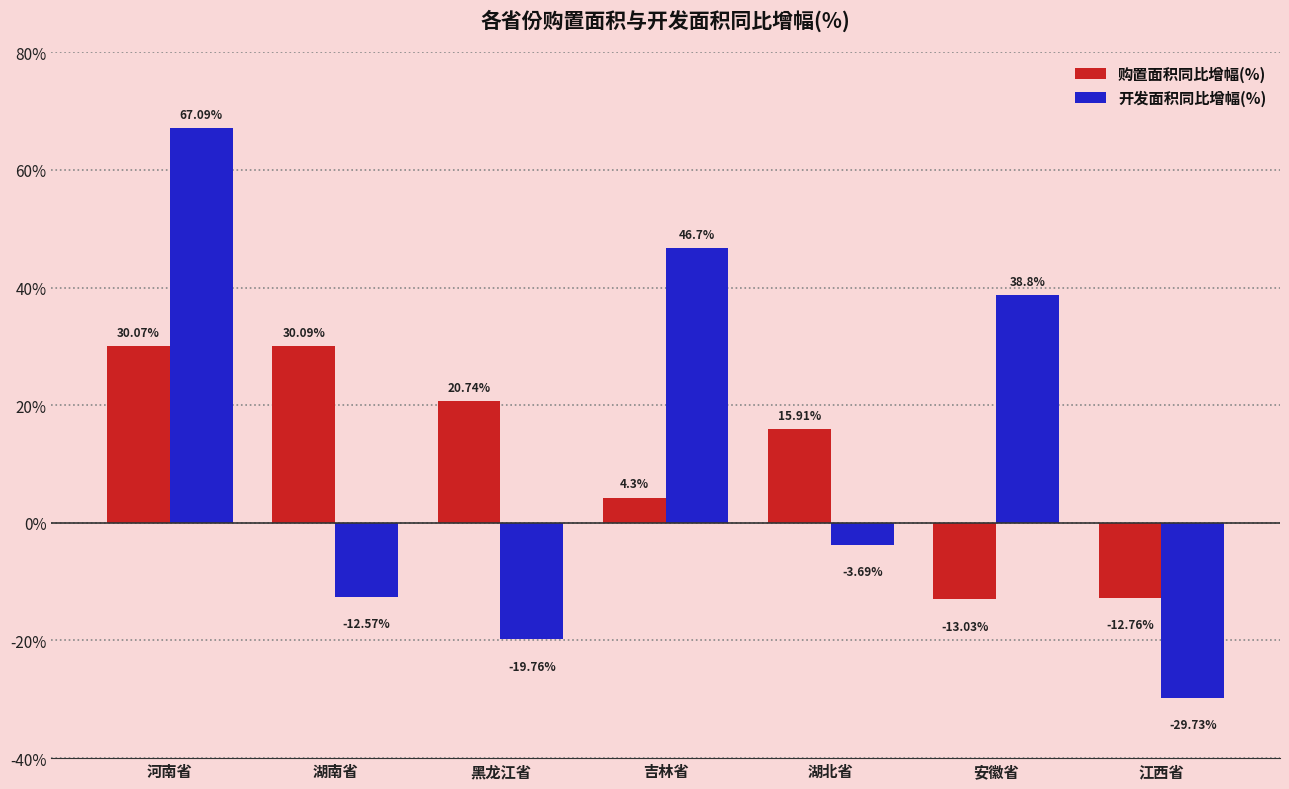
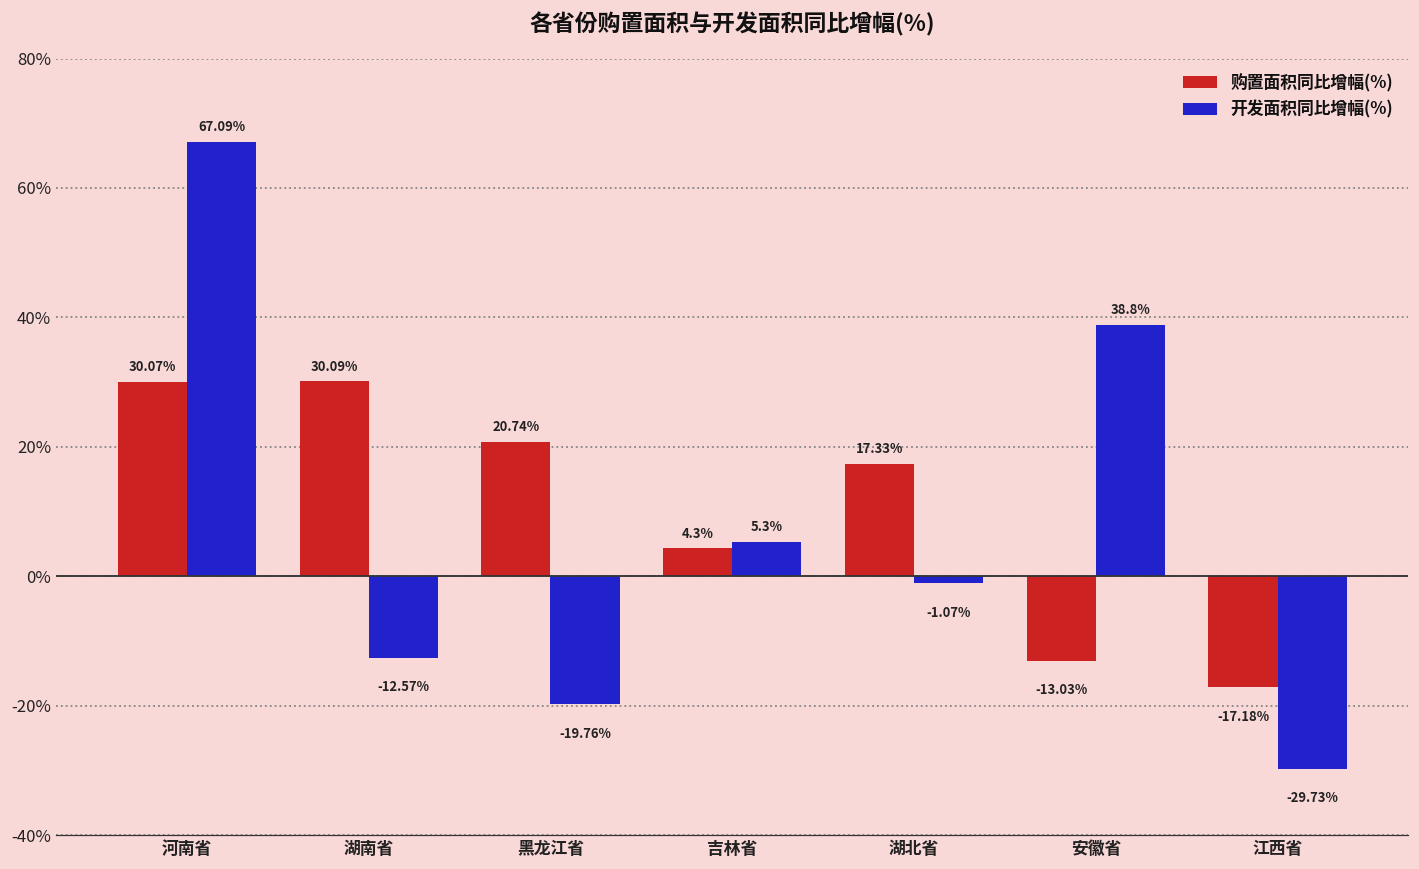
  {
    "购置面积同比增幅(%)": {
      "河南省": "30.07%",
      "湖南省": "30.09%",
      "黑龙江省": "20.74%",
      "吉林省": "4.3%",
-     "湖北省": "15.91%",
+     "湖北省": "17.33%",
      "安徽省": "-13.03%",
-     "江西省": "-12.76%"
+     "江西省": "-17.18%"
    },
    "开发面积同比增幅(%)": {
      "河南省": "67.09%",
      "湖南省": "-12.57%",
      "黑龙江省": "-19.76%",
-     "吉林省": "46.7%",
-     "湖北省": "-3.69%",
+     "吉林省": "5.3%",
+     "湖北省": "-1.07%",
      "安徽省": "38.8%",
      "江西省": "-29.73%"
    }
  }
